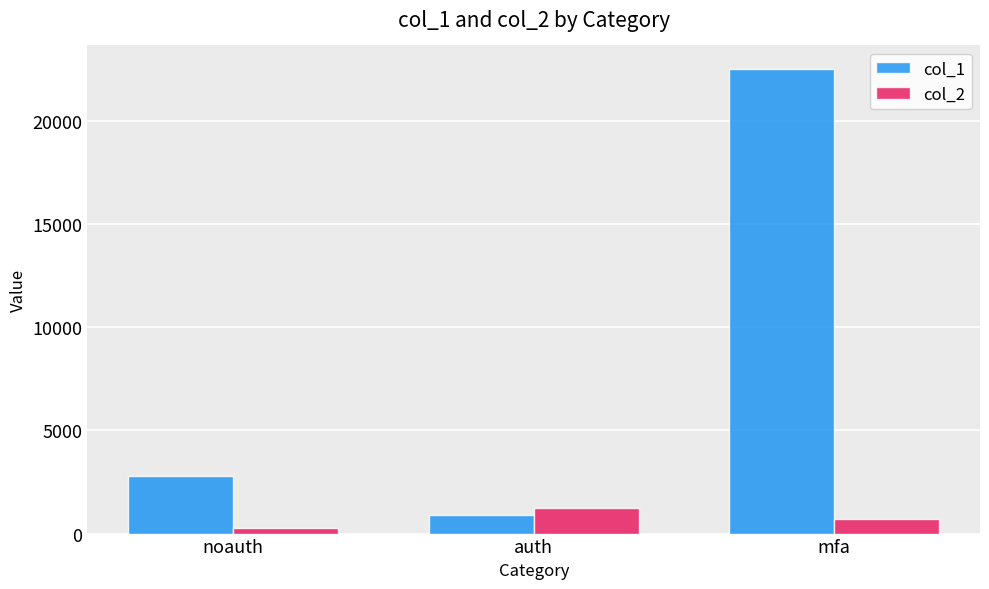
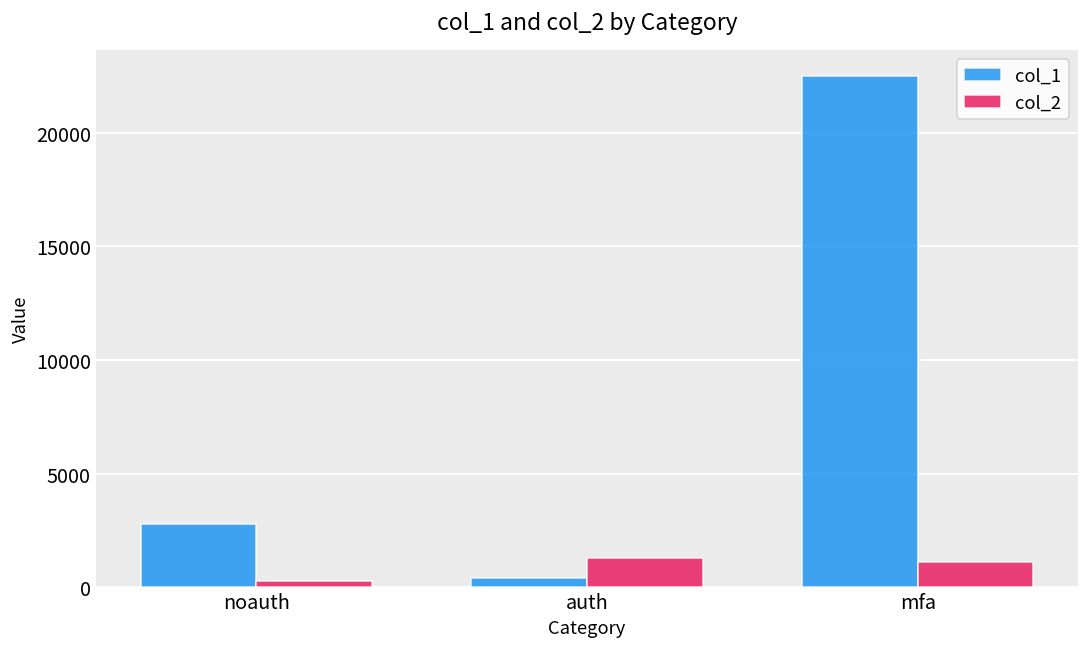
  {
    "col_1": {
      "noauth": 2800,
-     "auth": 900,
+     "auth": 400,
      "mfa": 22500
    },
    "col_2": {
      "noauth": 300,
      "auth": 1300,
-     "mfa": 700
+     "mfa": 1100
    }
  }
